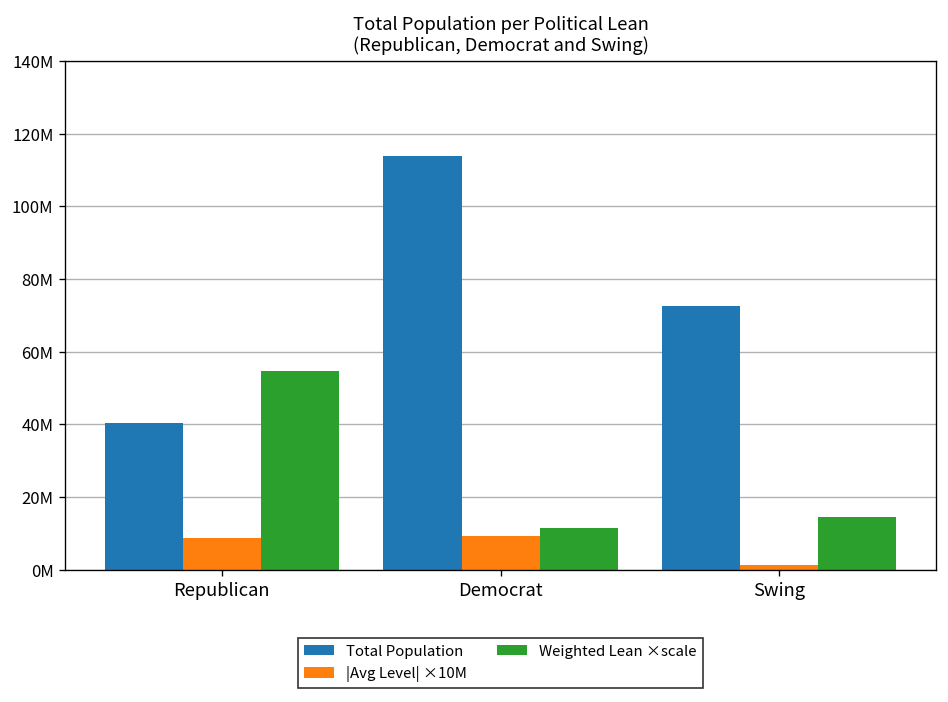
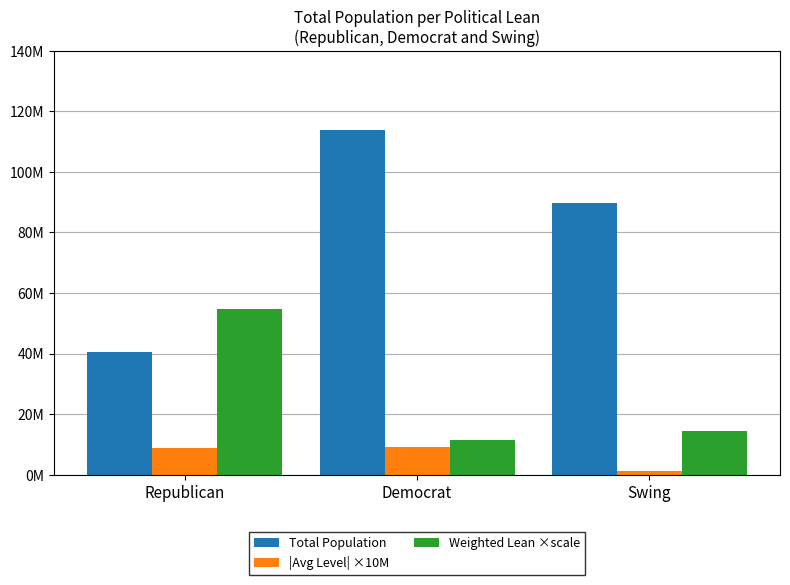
  {
    "Total Population": {
      "Republican": 40000000,
      "Democrat": 114000000,
-     "Swing": 72000000
+     "Swing": 90000000
    },
    "|Avg Level| ×10M": {
      "Republican": 9000000,
      "Democrat": 9000000,
      "Swing": 1000000
    },
    "Weighted Lean ×scale": {
      "Republican": 55000000,
      "Democrat": 11000000,
      "Swing": 14000000
    }
  }
